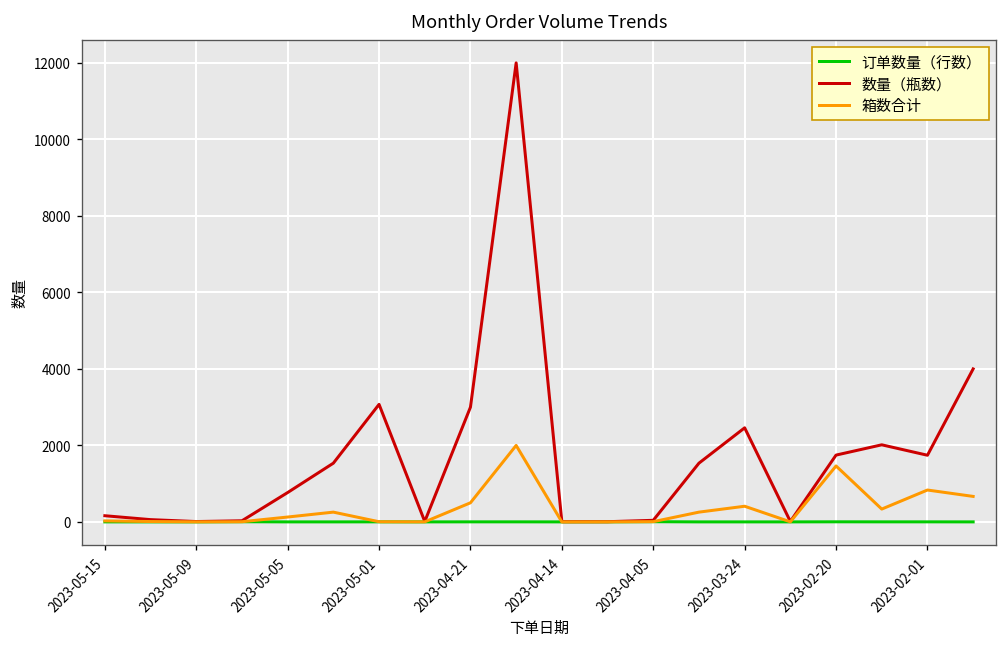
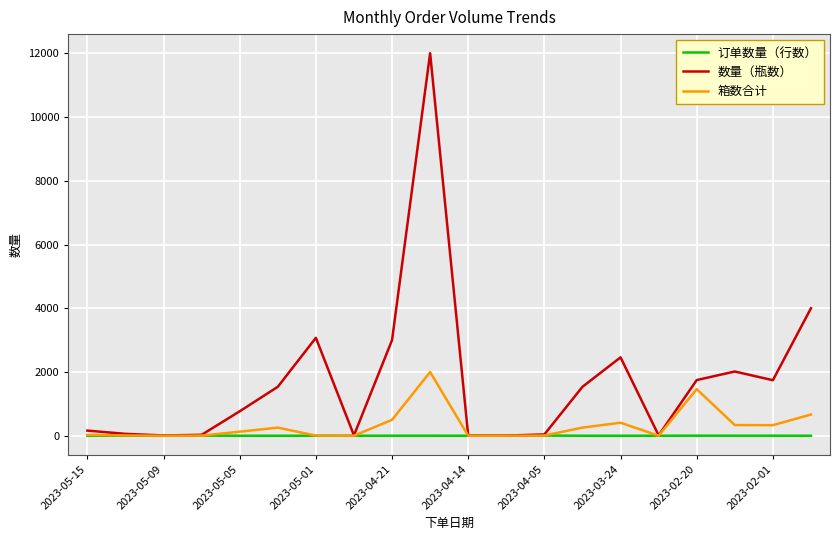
  {
    "订单数量（行数）": {
      "2023-02-20": 0,
      "2023-02-01": 0
    },
    "数量（瓶数）": {
      "2023-05-01": 3100,
      "2023-02-20": 1700,
      "2023-02-01": 1700
    },
    "箱数合计": {
      "2023-02-20": 1500,
-     "2023-02-01": 800
+     "2023-02-01": 300
    }
  }
